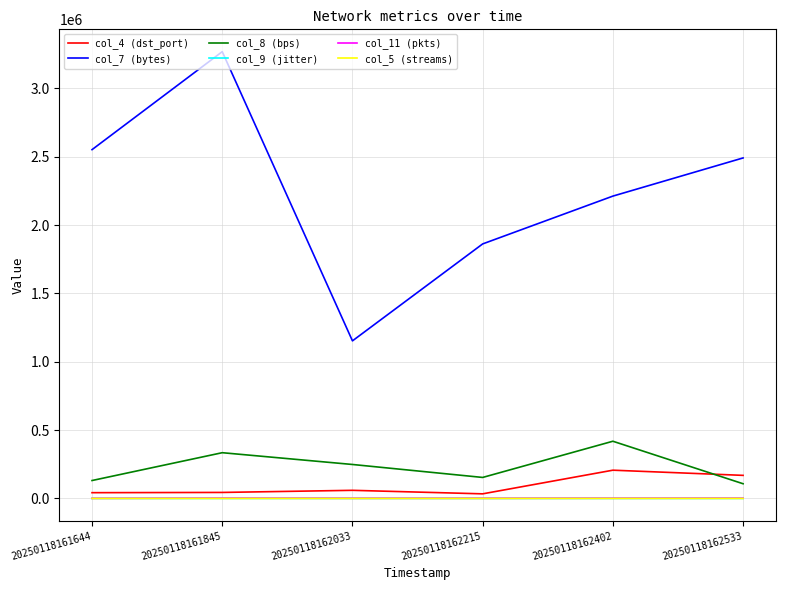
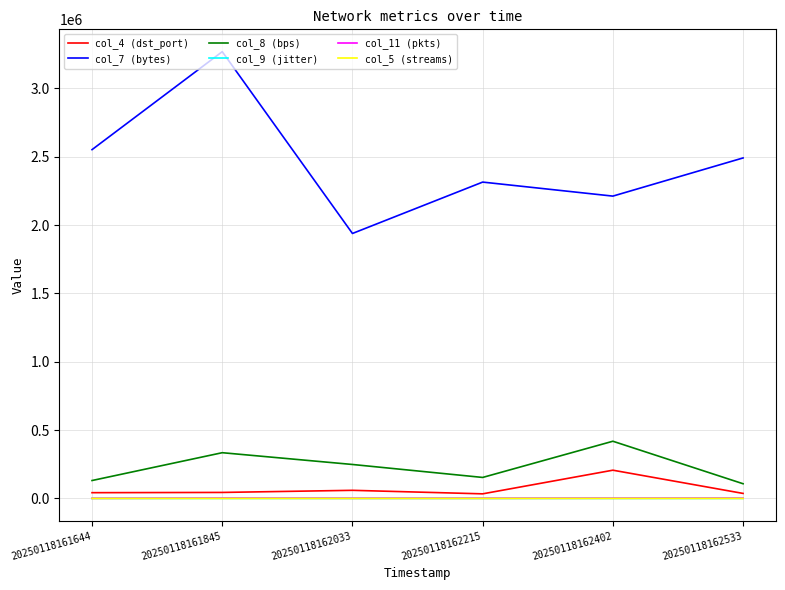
  {
    "col_4 (dst_port)": {
      "20250118161644": 40000,
      "20250118161845": 40000,
      "20250118162033": 60000,
      "20250118162215": 30000,
      "20250118162402": 210000,
-     "20250118162533": 170000
+     "20250118162533": 40000
    },
    "col_7 (bytes)": {
      "20250118161644": 2550000,
-     "20250118162033": 1150000,
-     "20250118162215": 1860000,
+     "20250118162033": 1940000,
+     "20250118162215": 2310000,
      "20250118162402": 2210000,
      "20250118162533": 2490000
    },
    "col_8 (bps)": {
      "20250118161644": 130000,
      "20250118161845": 330000,
      "20250118162033": 250000,
      "20250118162215": 150000,
      "20250118162402": 420000,
      "20250118162533": 110000
    },
    "col_5 (streams)": {
      "20250118161644": 0,
      "20250118161845": 0,
      "20250118162033": 0,
      "20250118162215": 0,
      "20250118162402": 0,
      "20250118162533": 0
    }
  }
